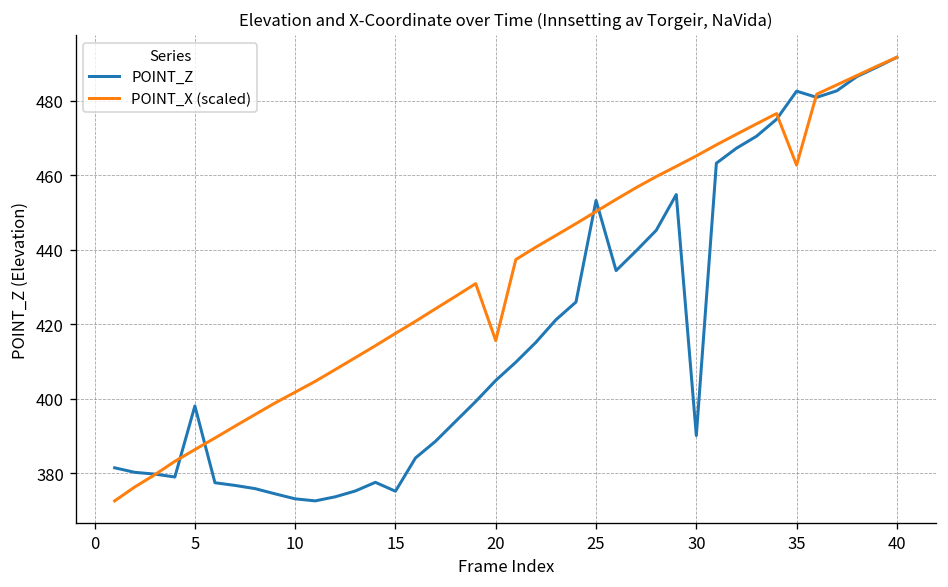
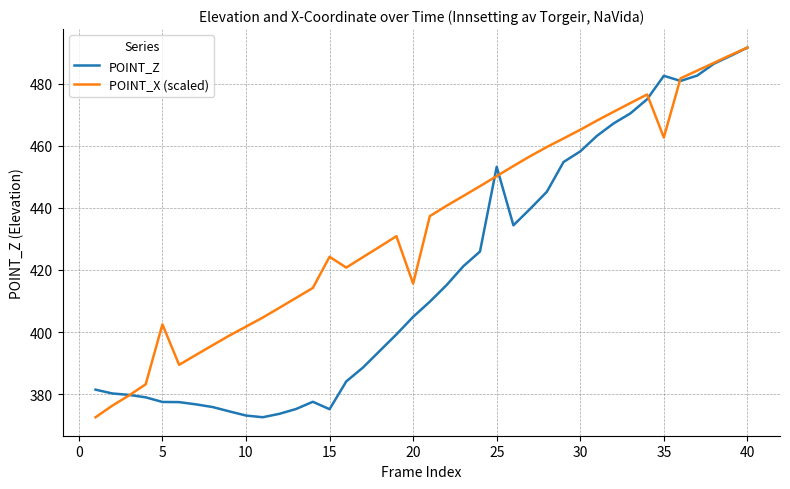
  {
    "POINT_Z": {
-     "5": 398,
+     "5": 377,
      "10": 373,
      "15": 375,
      "20": 405,
      "25": 453,
-     "30": 390,
+     "30": 458,
      "35": 483
    },
    "POINT_X (scaled)": {
-     "5": 386,
+     "5": 402,
      "10": 402,
-     "15": 418,
+     "15": 424,
      "20": 416,
      "25": 450,
      "30": 465,
      "35": 463
    }
  }
